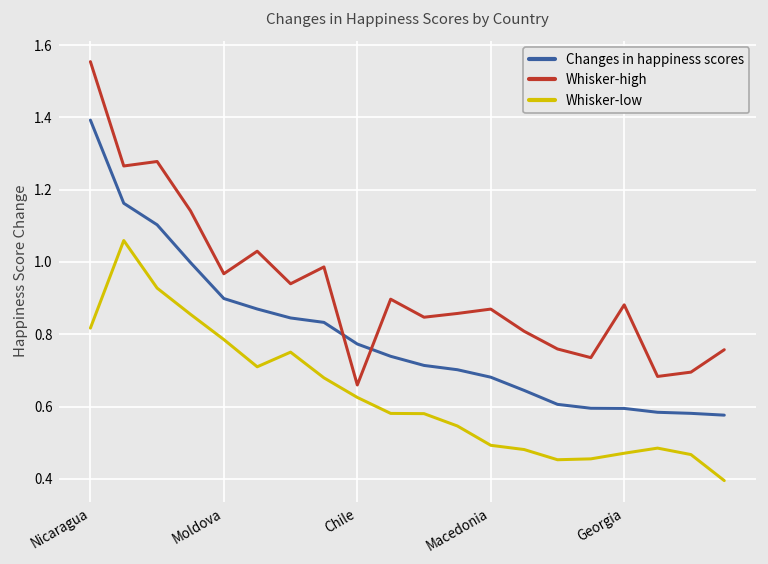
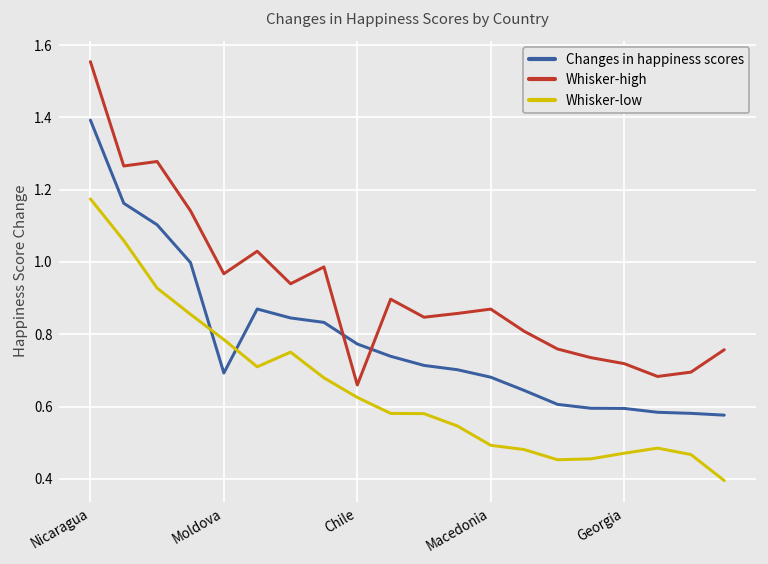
  {
    "Changes in happiness scores": {
      "Nicaragua": 1.39,
-     "Moldova": 0.90,
+     "Moldova": 0.69,
      "Chile": 0.77,
      "Macedonia": 0.68,
      "Georgia": 0.59
    },
    "Whisker-high": {
      "Nicaragua": 1.55,
      "Moldova": 0.97,
      "Chile": 0.66,
      "Macedonia": 0.87,
-     "Georgia": 0.88
+     "Georgia": 0.72
    },
    "Whisker-low": {
-     "Nicaragua": 0.82,
+     "Nicaragua": 1.17,
      "Moldova": 0.79,
      "Chile": 0.63,
      "Macedonia": 0.49,
      "Georgia": 0.47
    }
  }
